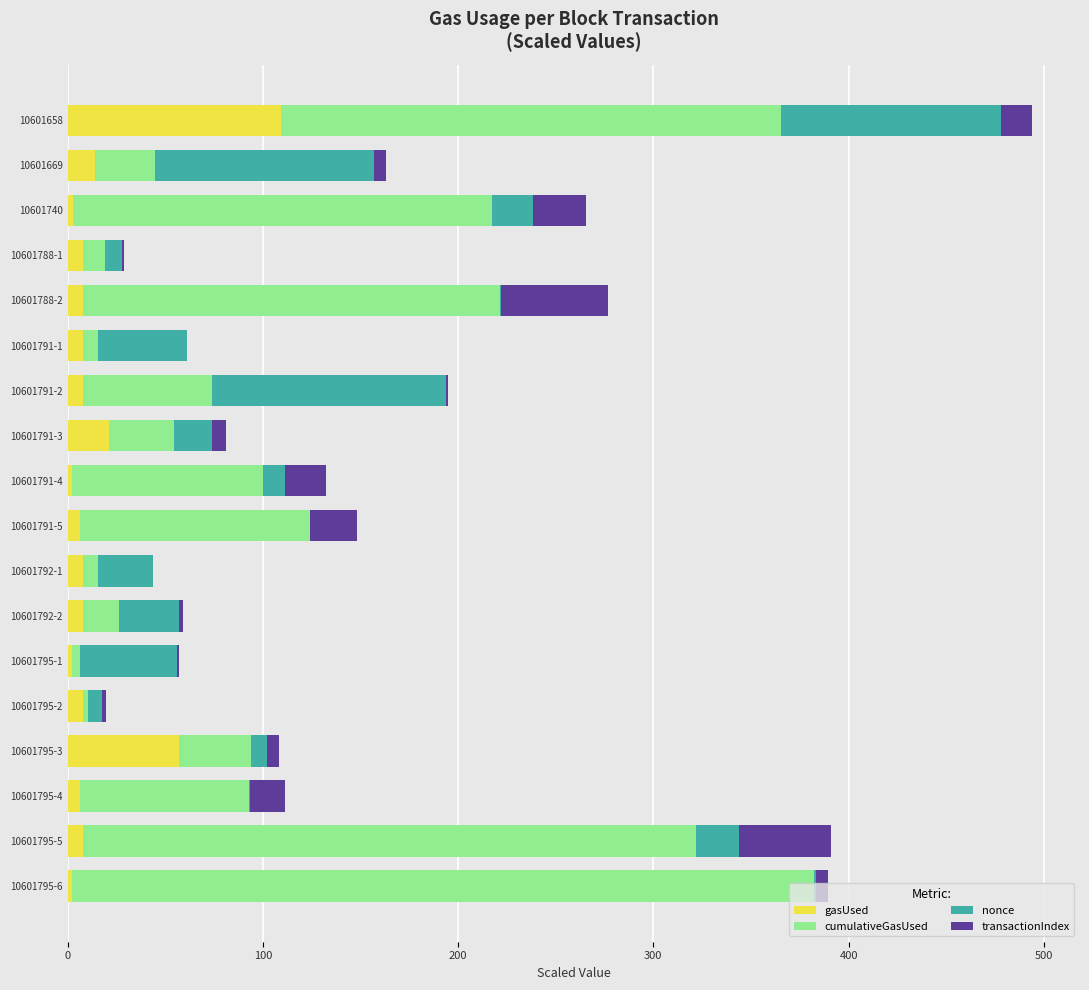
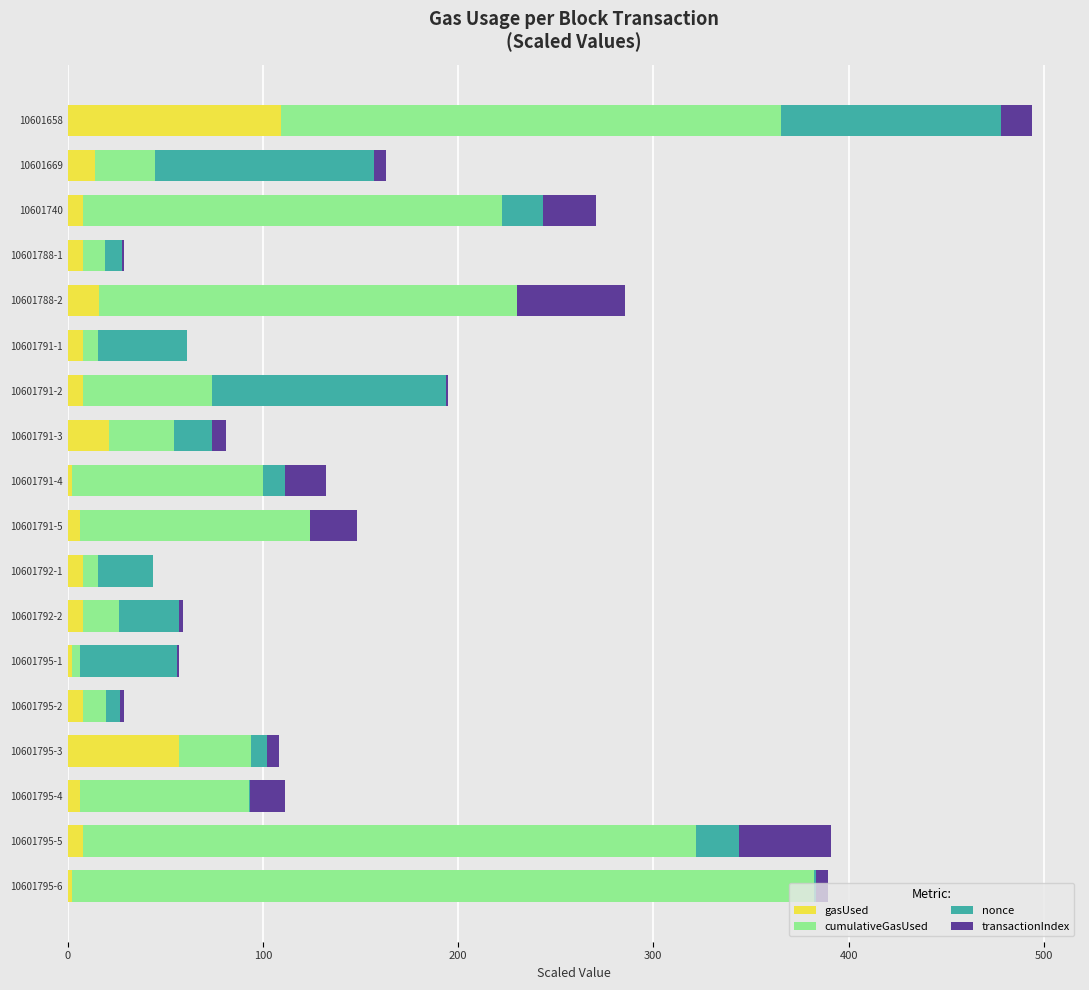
  {
    "gasUsed": {
      "10601658": 110,
      "10601669": 14,
-     "10601740": 3,
+     "10601740": 8,
      "10601788-1": 8,
-     "10601788-2": 8,
+     "10601788-2": 16,
      "10601791-1": 8,
      "10601791-2": 8,
      "10601791-3": 21,
      "10601791-4": 2,
      "10601791-5": 6,
      "10601792-1": 8,
      "10601792-2": 8,
      "10601795-1": 2,
      "10601795-2": 8,
      "10601795-3": 57,
      "10601795-4": 6,
      "10601795-5": 8,
      "10601795-6": 2
    },
    "cumulativeGasUsed": {
      "10601658": 256,
      "10601669": 30,
      "10601740": 215,
      "10601788-1": 11,
      "10601788-2": 214,
      "10601791-1": 8,
      "10601791-2": 66,
      "10601791-3": 34,
      "10601791-4": 98,
      "10601791-5": 118,
      "10601792-1": 8,
      "10601792-2": 18,
      "10601795-1": 4,
-     "10601795-2": 3,
+     "10601795-2": 12,
      "10601795-3": 37,
      "10601795-4": 86,
      "10601795-5": 314
    },
    "nonce": {
      "10601658": 112,
      "10601669": 112,
      "10601740": 21,
      "10601788-1": 9,
      "10601791-1": 46,
      "10601791-2": 120,
      "10601791-3": 19,
      "10601791-4": 11,
      "10601792-1": 28,
      "10601792-2": 31,
      "10601795-1": 50,
      "10601795-2": 7,
      "10601795-3": 8,
      "10601795-5": 22
    },
    "transactionIndex": {
      "10601658": 16,
      "10601669": 6,
      "10601740": 27,
      "10601788-2": 55,
      "10601791-1": 0,
      "10601791-3": 7,
      "10601791-4": 21,
      "10601791-5": 24,
      "10601792-1": 0,
      "10601792-2": 2,
      "10601795-2": 2,
      "10601795-3": 6,
      "10601795-4": 18,
      "10601795-5": 47
    }
  }
